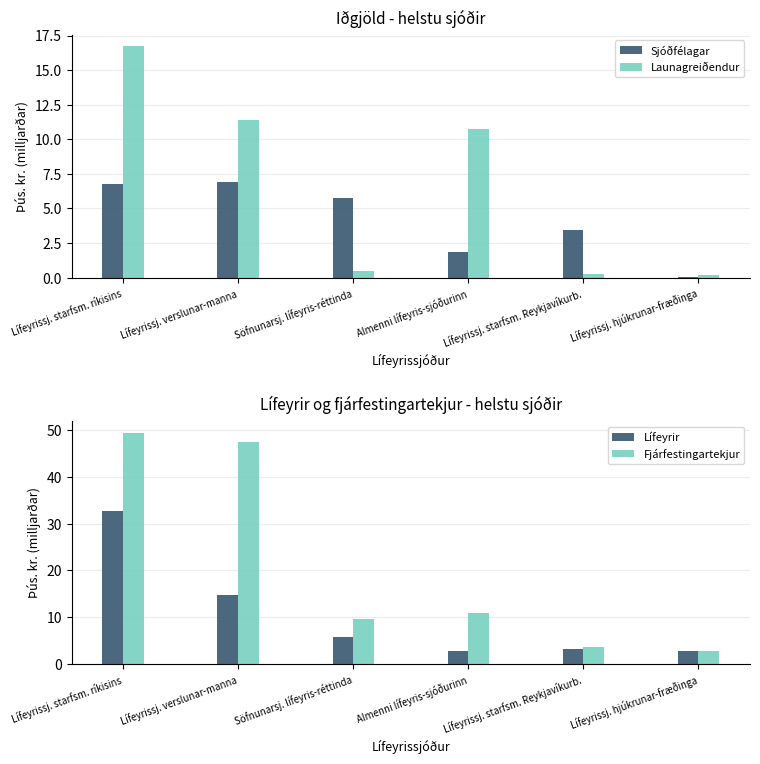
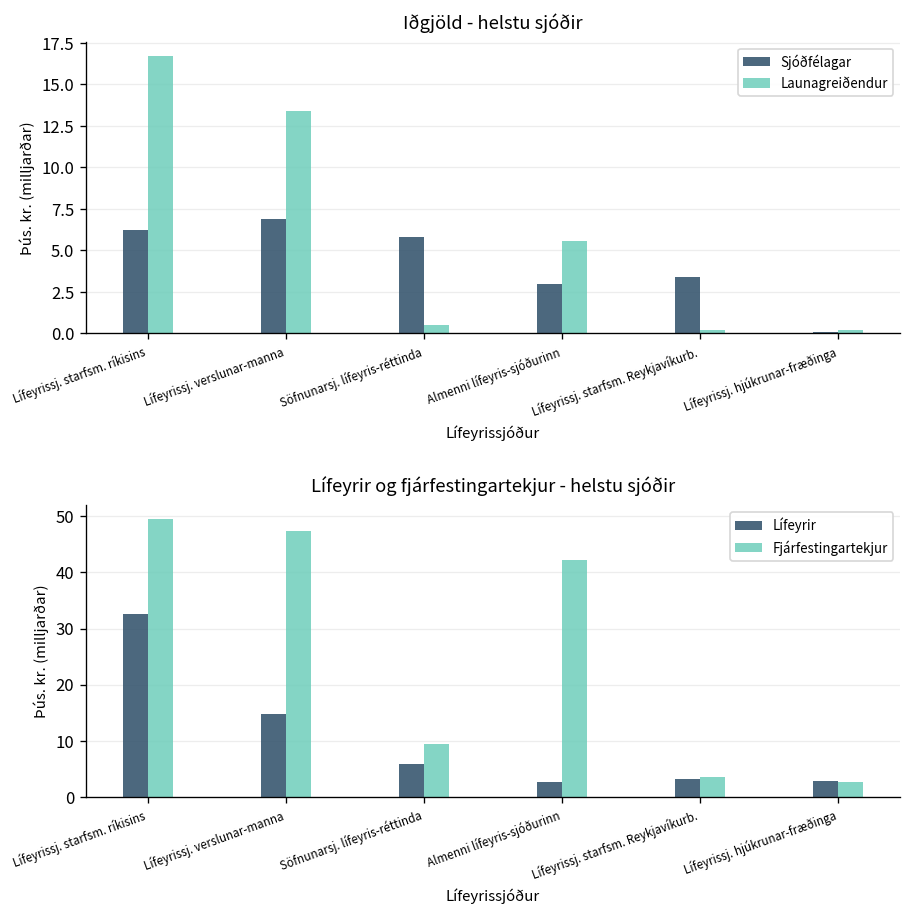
  {
    "Iðgjöld - helstu sjóðir": {
      "Sjóðfélagar": {
-       "Lífeyrissj. starfsm. ríkisins": 6.8,
+       "Lífeyrissj. starfsm. ríkisins": 6.2,
        "Lífeyrissj. verslunar-manna": 6.9,
        "Söfnunarsj. lífeyris-réttinda": 5.8,
-       "Almenni lífeyris-sjóðurinn": 1.8,
+       "Almenni lífeyris-sjóðurinn": 3.0,
        "Lífeyrissj. starfsm. Reykjavíkurb.": 3.4
      },
      "Launagreiðendur": {
        "Lífeyrissj. starfsm. ríkisins": 16.7,
-       "Lífeyrissj. verslunar-manna": 11.4,
+       "Lífeyrissj. verslunar-manna": 13.4,
        "Söfnunarsj. lífeyris-réttinda": 0.5,
-       "Almenni lífeyris-sjóðurinn": 10.7,
+       "Almenni lífeyris-sjóðurinn": 5.5,
        "Lífeyrissj. starfsm. Reykjavíkurb.": 0.2
      }
    },
    "Lífeyrir og fjárfestingartekjur - helstu sjóðir": {
      "Lífeyrir": {
        "Lífeyrissj. starfsm. ríkisins": 33,
        "Lífeyrissj. verslunar-manna": 15,
        "Söfnunarsj. lífeyris-réttinda": 6,
        "Almenni lífeyris-sjóðurinn": 3,
        "Lífeyrissj. starfsm. Reykjavíkurb.": 3,
        "Lífeyrissj. hjúkrunar-fræðinga": 3
      },
      "Fjárfestingartekjur": {
        "Lífeyrissj. starfsm. ríkisins": 49,
        "Lífeyrissj. verslunar-manna": 47,
        "Söfnunarsj. lífeyris-réttinda": 9,
-       "Almenni lífeyris-sjóðurinn": 11,
+       "Almenni lífeyris-sjóðurinn": 42,
        "Lífeyrissj. starfsm. Reykjavíkurb.": 4,
        "Lífeyrissj. hjúkrunar-fræðinga": 3
      }
    }
  }
